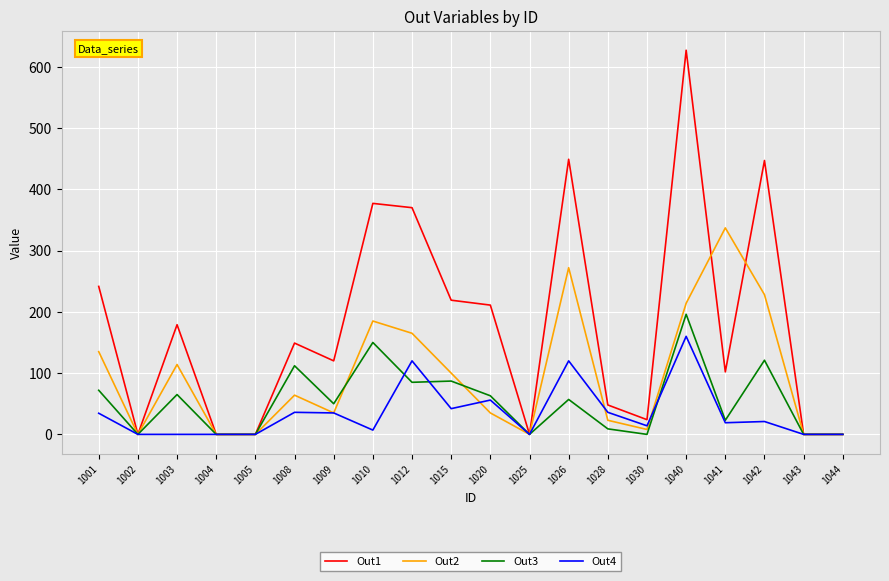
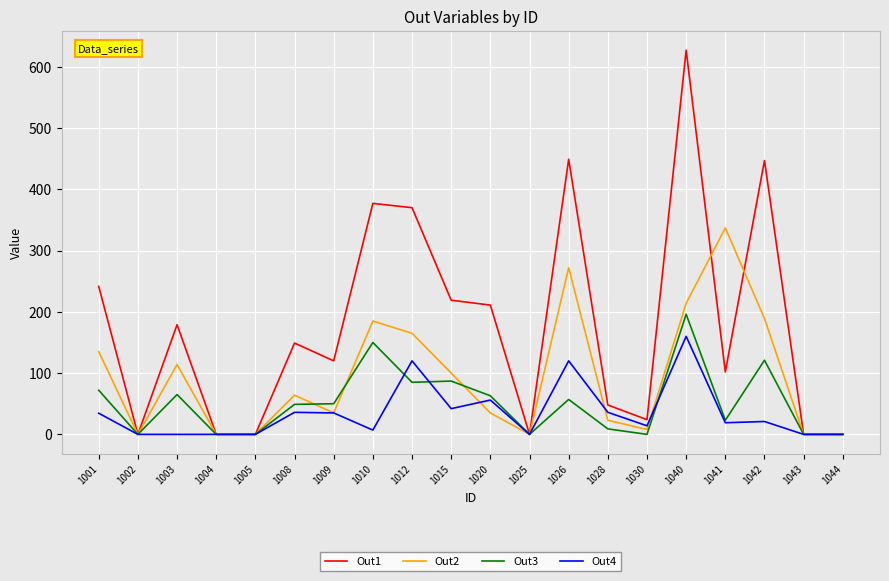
  {
    "Out1": {
      "1001": 240,
      "1003": 180,
      "1008": 150,
      "1009": 120,
      "1010": 380,
      "1012": 370,
      "1015": 220,
      "1020": 210,
      "1026": 450,
      "1028": 50,
      "1030": 20,
      "1040": 630,
      "1041": 100,
      "1042": 450
    },
    "Out2": {
      "1001": 140,
      "1003": 110,
      "1008": 60,
      "1010": 190,
      "1012": 170,
      "1015": 100,
      "1020": 40,
      "1026": 270,
      "1028": 20,
      "1030": 10,
      "1040": 210,
      "1041": 340,
-     "1042": 230
+     "1042": 190
    },
    "Out3": {
      "1001": 70,
      "1003": 70,
-     "1008": 110,
+     "1008": 50,
      "1009": 50,
      "1010": 150,
      "1012": 90,
      "1015": 90,
      "1020": 60,
      "1026": 60,
      "1028": 10,
      "1030": 0,
      "1040": 200,
      "1042": 120
    },
    "Out4": {
      "1001": 30,
      "1003": 0,
      "1008": 40,
      "1010": 10,
      "1012": 120,
      "1015": 40,
      "1020": 60,
      "1026": 120,
      "1028": 40,
      "1030": 10,
      "1040": 160,
      "1042": 20
    }
  }
